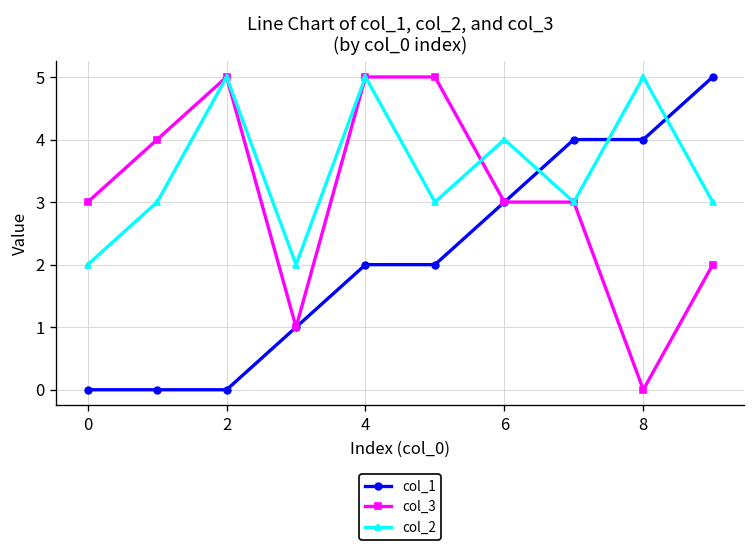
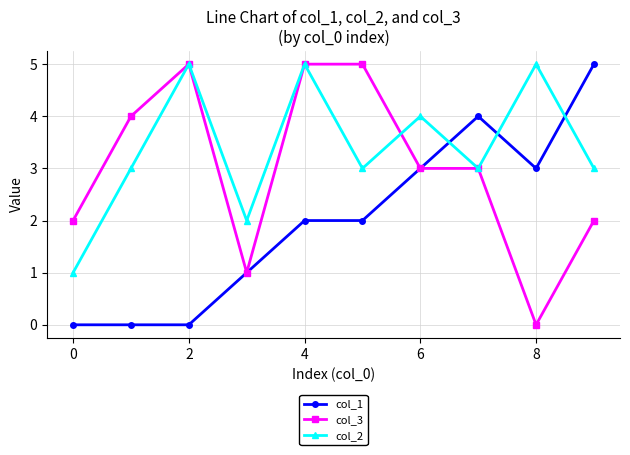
  {
    "col_1": {
      "0": 0,
      "2": 0,
      "4": 2,
-     "8": 4
+     "8": 3
    },
    "col_3": {
-     "0": 3,
+     "0": 2,
      "8": 0
    },
    "col_2": {
-     "0": 2,
+     "0": 1,
      "6": 4,
      "8": 5
    }
  }
